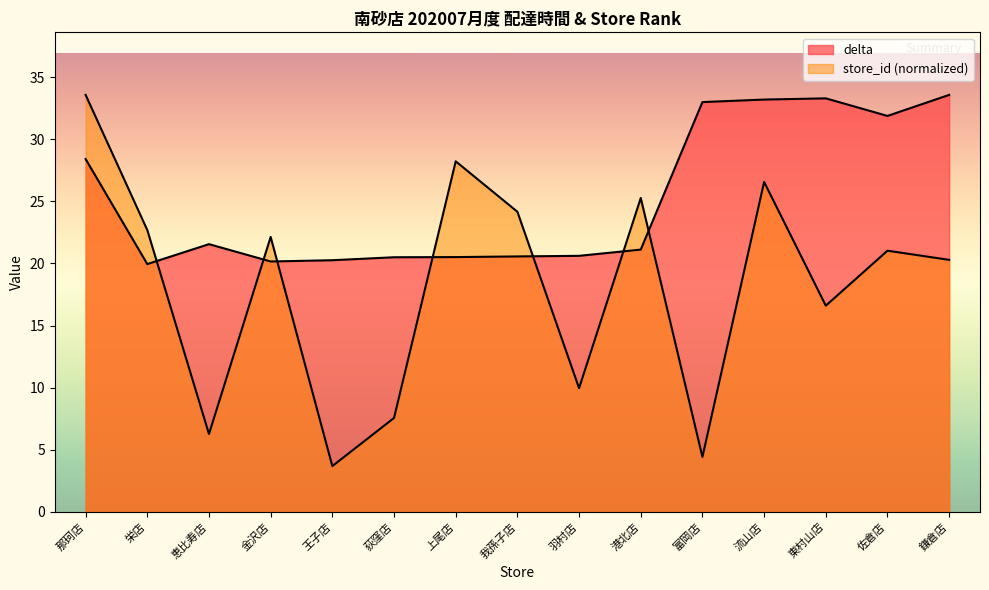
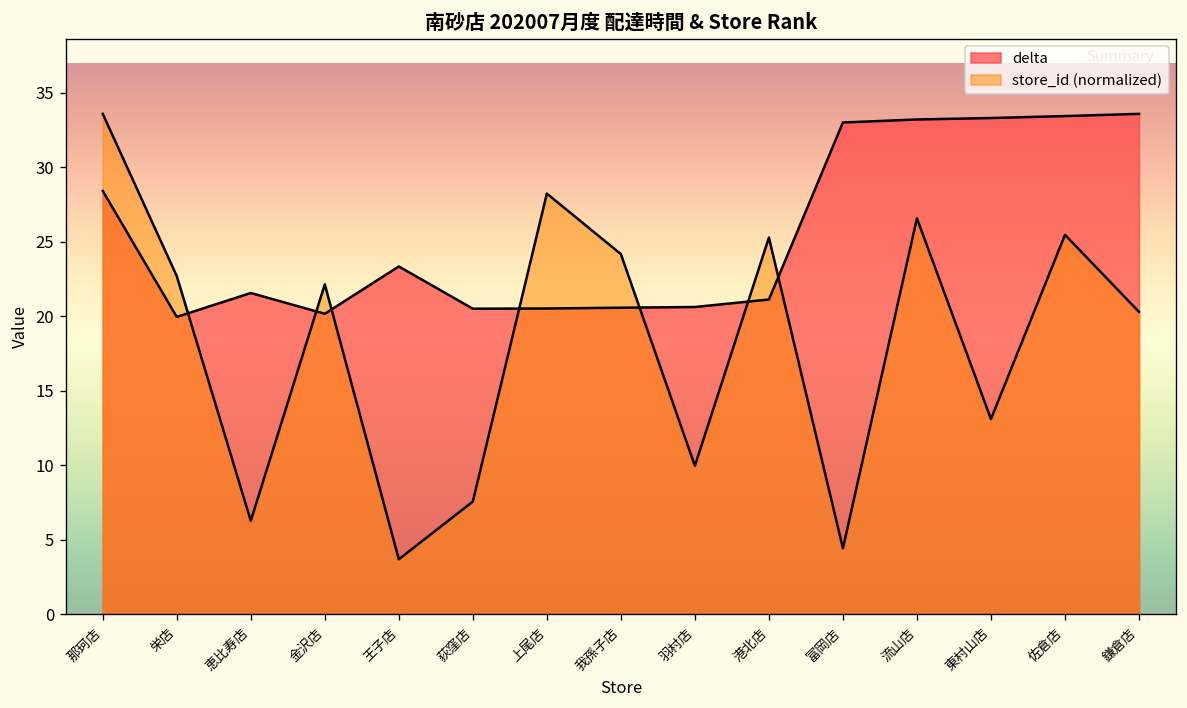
  {
    "delta": {
      "那珂店": 28.4,
      "栄店": 20.0,
      "恵比寿店": 21.6,
      "金沢店": 20.2,
-     "王子店": 20.3,
+     "王子店": 23.3,
      "荻窪店": 20.5,
      "上尾店": 20.5,
      "我孫子店": 20.6,
      "羽村店": 20.6,
      "港北店": 21.1,
      "富岡店": 33.0,
      "流山店": 33.2,
      "東村山店": 33.3,
-     "佐倉店": 31.9,
+     "佐倉店": 33.4,
      "鎌倉店": 33.6
    },
    "store_id (normalized)": {
      "那珂店": 33.6,
      "栄店": 22.7,
      "恵比寿店": 6.3,
      "金沢店": 22.1,
      "王子店": 3.7,
      "荻窪店": 7.6,
      "上尾店": 28.2,
      "我孫子店": 24.2,
      "羽村店": 10.0,
      "港北店": 25.3,
      "富岡店": 4.4,
      "流山店": 26.6,
-     "東村山店": 16.6,
-     "佐倉店": 21.0,
+     "東村山店": 13.1,
+     "佐倉店": 25.5,
      "鎌倉店": 20.3
    }
  }
